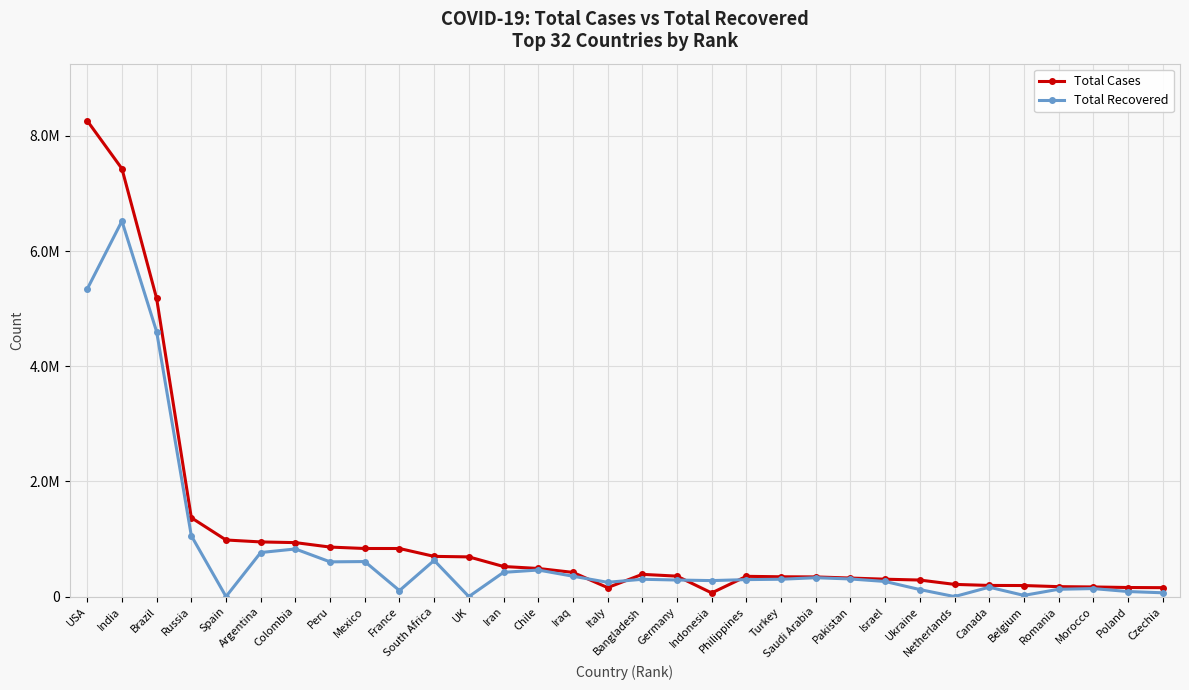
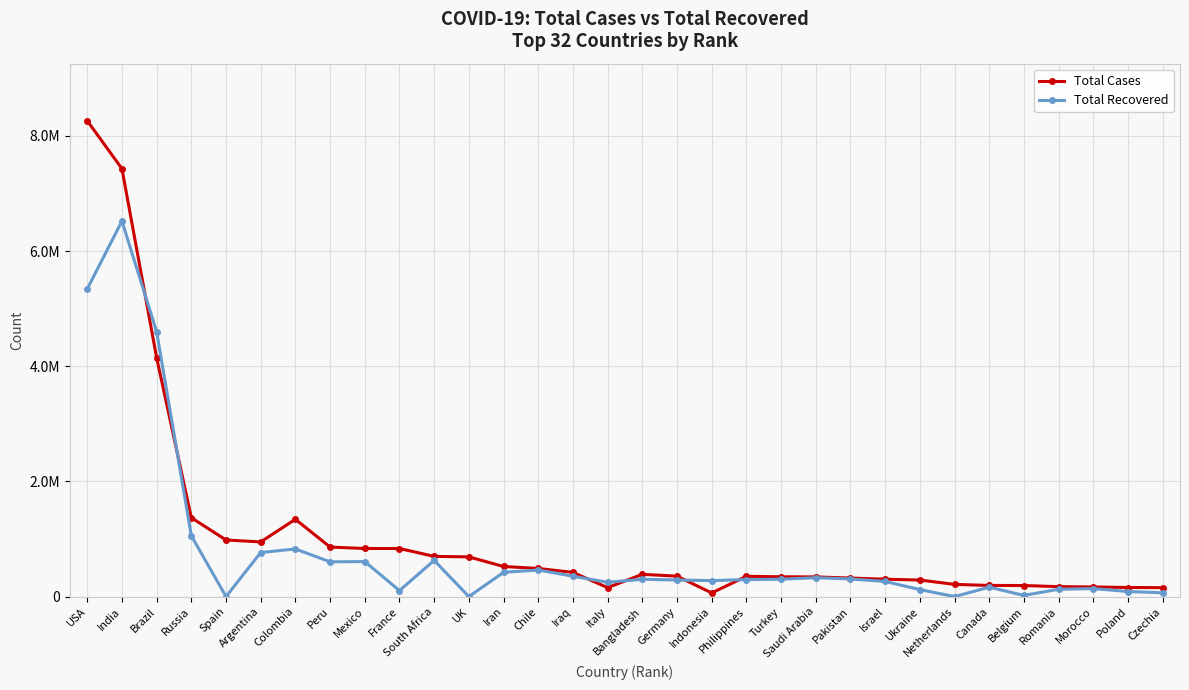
  {
    "Total Cases": {
      "USA": 8300000,
      "India": 7400000,
-     "Brazil": 5200000,
+     "Brazil": 4100000,
      "Russia": 1400000,
      "Spain": 1000000,
      "Argentina": 900000,
-     "Colombia": 900000,
+     "Colombia": 1300000,
      "Peru": 900000,
      "Mexico": 800000,
      "France": 800000,
      "South Africa": 700000,
      "UK": 700000,
      "Iran": 500000,
      "Iraq": 400000,
      "Italy": 200000,
      "Bangladesh": 400000,
      "Germany": 400000,
      "Indonesia": 100000,
      "Philippines": 400000,
      "Ukraine": 300000,
      "Netherlands": 200000,
      "Belgium": 200000,
      "Romania": 200000,
      "Poland": 200000,
      "Czechia": 200000
    },
    "Total Recovered": {
      "USA": 5300000,
      "India": 6500000,
      "Brazil": 4600000,
      "Russia": 1100000,
      "Spain": 0,
      "Argentina": 800000,
      "Colombia": 800000,
      "Peru": 600000,
      "Mexico": 600000,
      "France": 100000,
      "South Africa": 600000,
      "UK": 0,
      "Iran": 400000,
      "Iraq": 400000,
      "Italy": 200000,
      "Bangladesh": 300000,
      "Germany": 300000,
      "Indonesia": 300000,
      "Philippines": 300000,
      "Ukraine": 100000,
      "Netherlands": 0,
      "Belgium": 0,
      "Romania": 100000,
      "Poland": 100000,
      "Czechia": 100000
    }
  }
